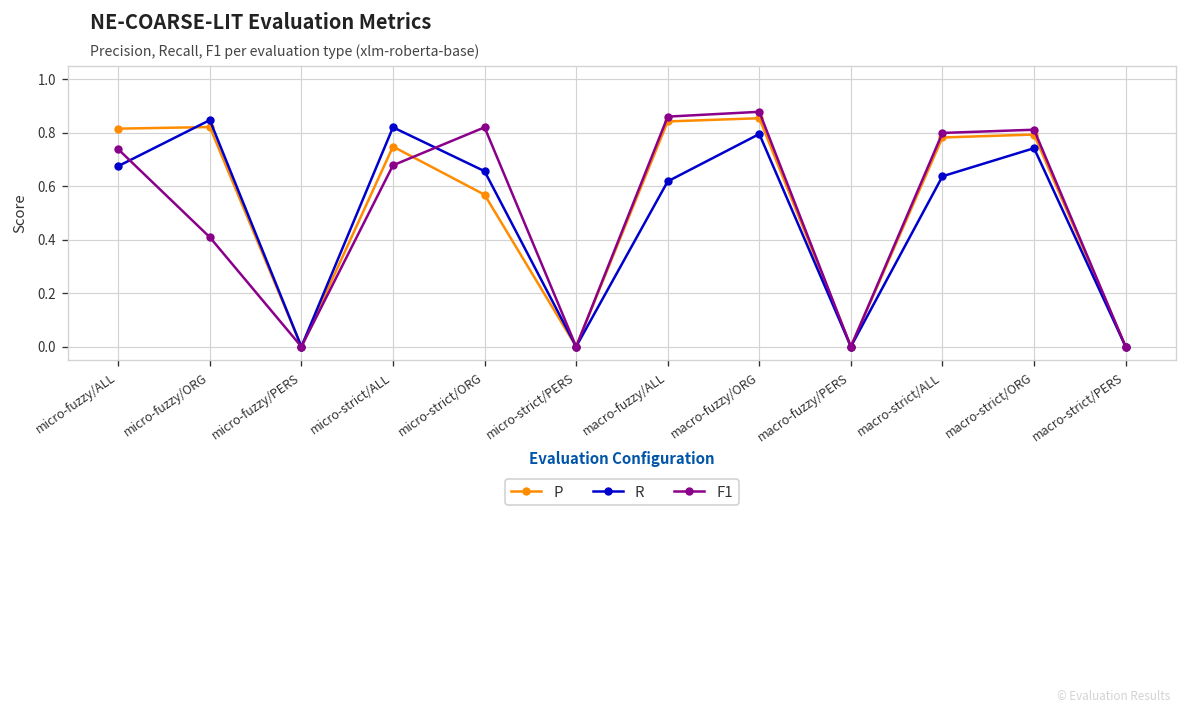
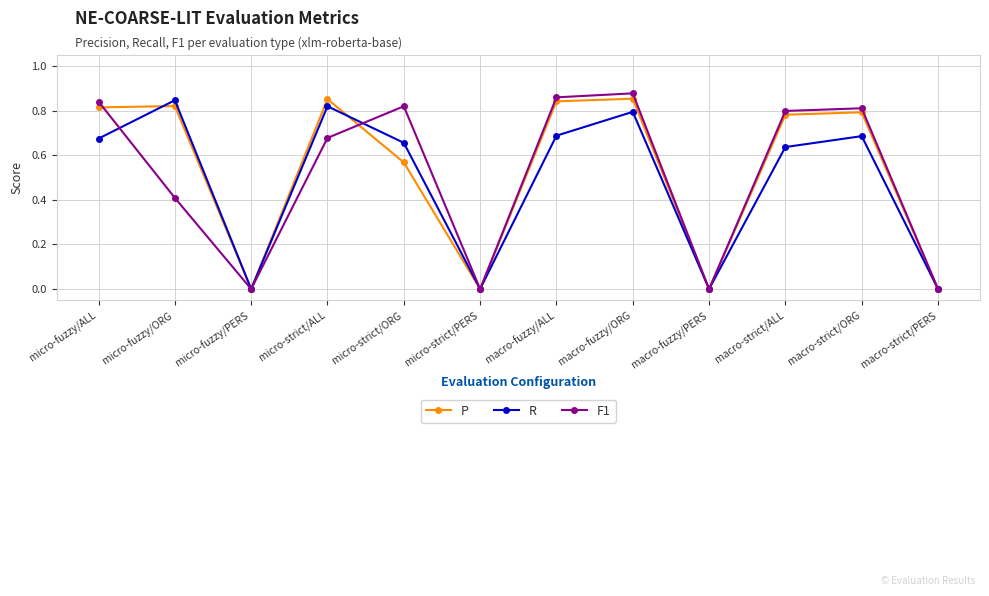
  {
    "P": {
      "micro-fuzzy/ALL": 0.82,
      "micro-fuzzy/ORG": 0.82,
-     "micro-strict/ALL": 0.75,
+     "micro-strict/ALL": 0.85,
      "micro-strict/ORG": 0.57,
      "macro-fuzzy/ALL": 0.84,
      "macro-fuzzy/ORG": 0.85,
      "macro-strict/ALL": 0.78,
      "macro-strict/ORG": 0.79
    },
    "R": {
      "micro-fuzzy/ALL": 0.68,
      "micro-fuzzy/ORG": 0.85,
      "micro-strict/ALL": 0.82,
      "micro-strict/ORG": 0.66,
-     "macro-fuzzy/ALL": 0.62,
+     "macro-fuzzy/ALL": 0.69,
      "macro-fuzzy/ORG": 0.80,
      "macro-strict/ALL": 0.64,
-     "macro-strict/ORG": 0.74
+     "macro-strict/ORG": 0.69
    },
    "F1": {
-     "micro-fuzzy/ALL": 0.74,
+     "micro-fuzzy/ALL": 0.84,
      "micro-fuzzy/ORG": 0.41,
      "micro-strict/ALL": 0.68,
      "micro-strict/ORG": 0.82,
      "macro-fuzzy/ALL": 0.86,
      "macro-fuzzy/ORG": 0.88,
      "macro-strict/ALL": 0.80,
      "macro-strict/ORG": 0.81
    }
  }
